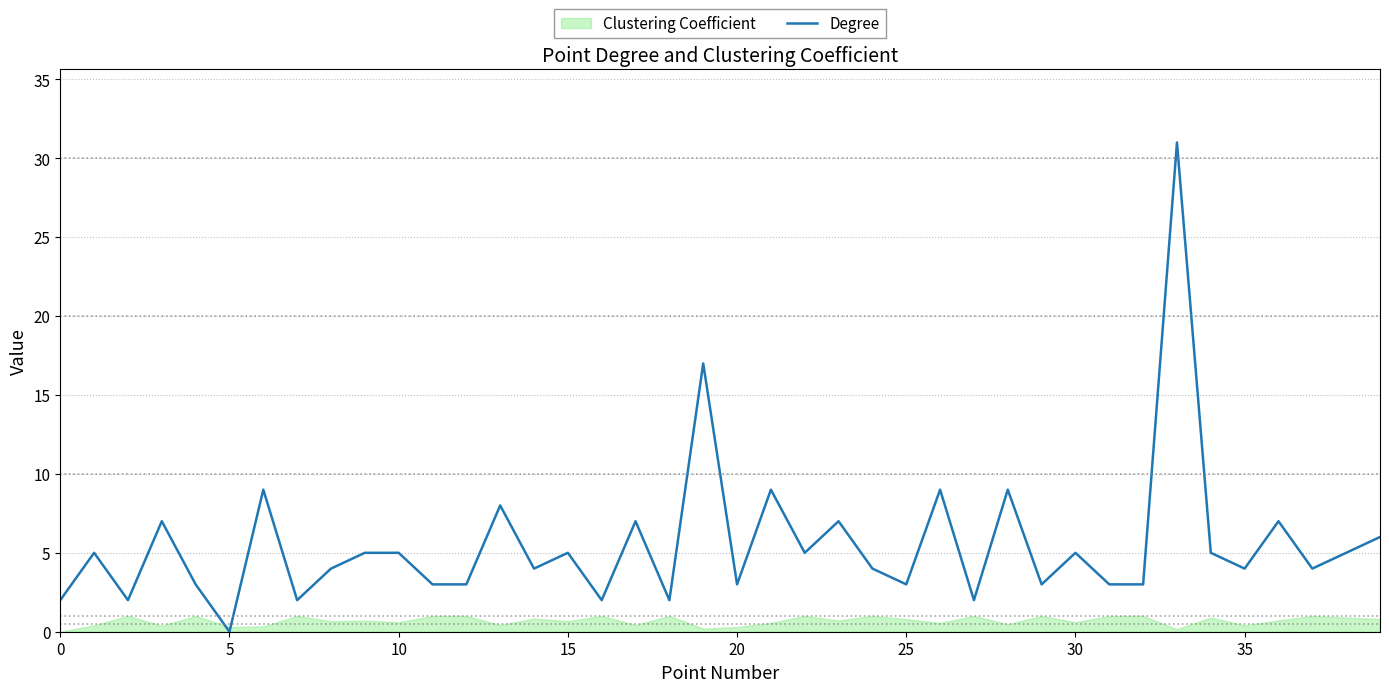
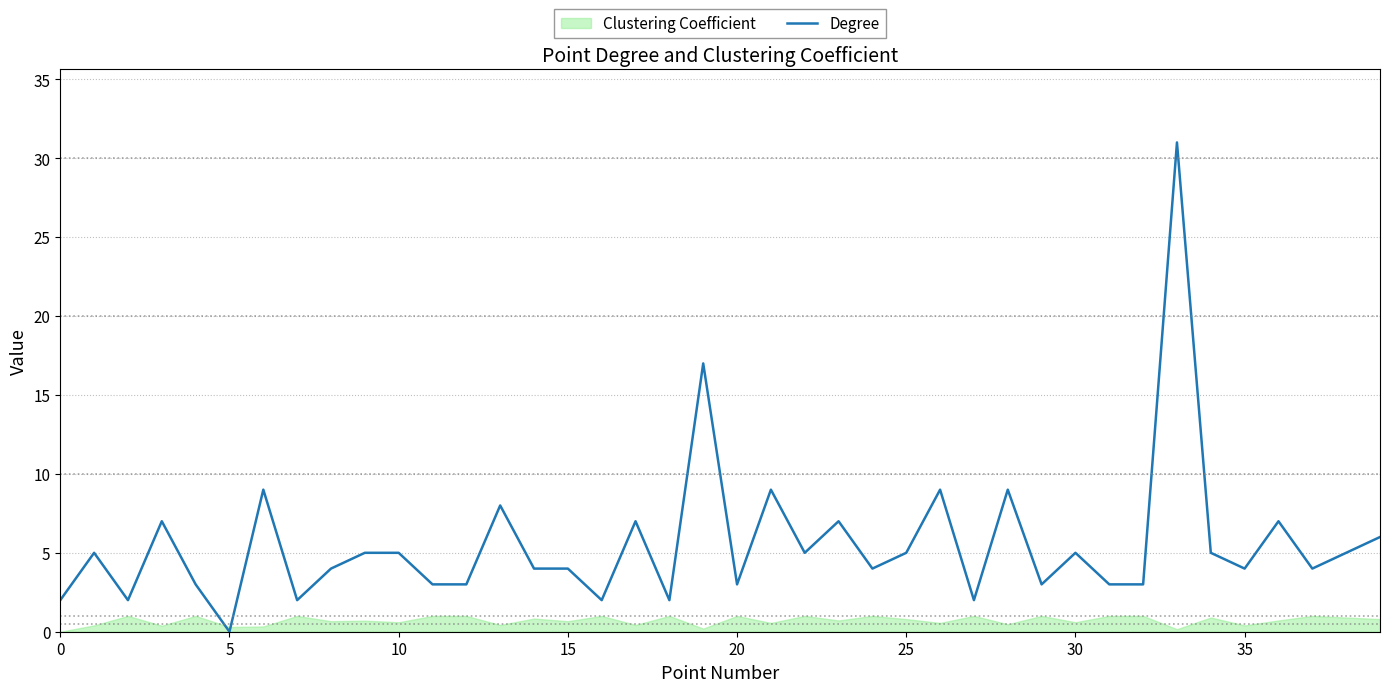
  {
    "Degree": {
      "0": 2,
      "5": 0,
      "10": 5,
-     "15": 5,
+     "15": 4,
      "20": 3,
-     "25": 3,
+     "25": 5,
      "30": 5,
      "35": 4
    },
    "Clustering Coefficient": {
      "0": 0.0,
      "5": 0.3,
      "10": 0.6,
      "15": 0.7,
-     "20": 0.3,
+     "20": 1.0,
      "25": 0.8,
      "30": 0.6,
      "35": 0.4
    }
  }
